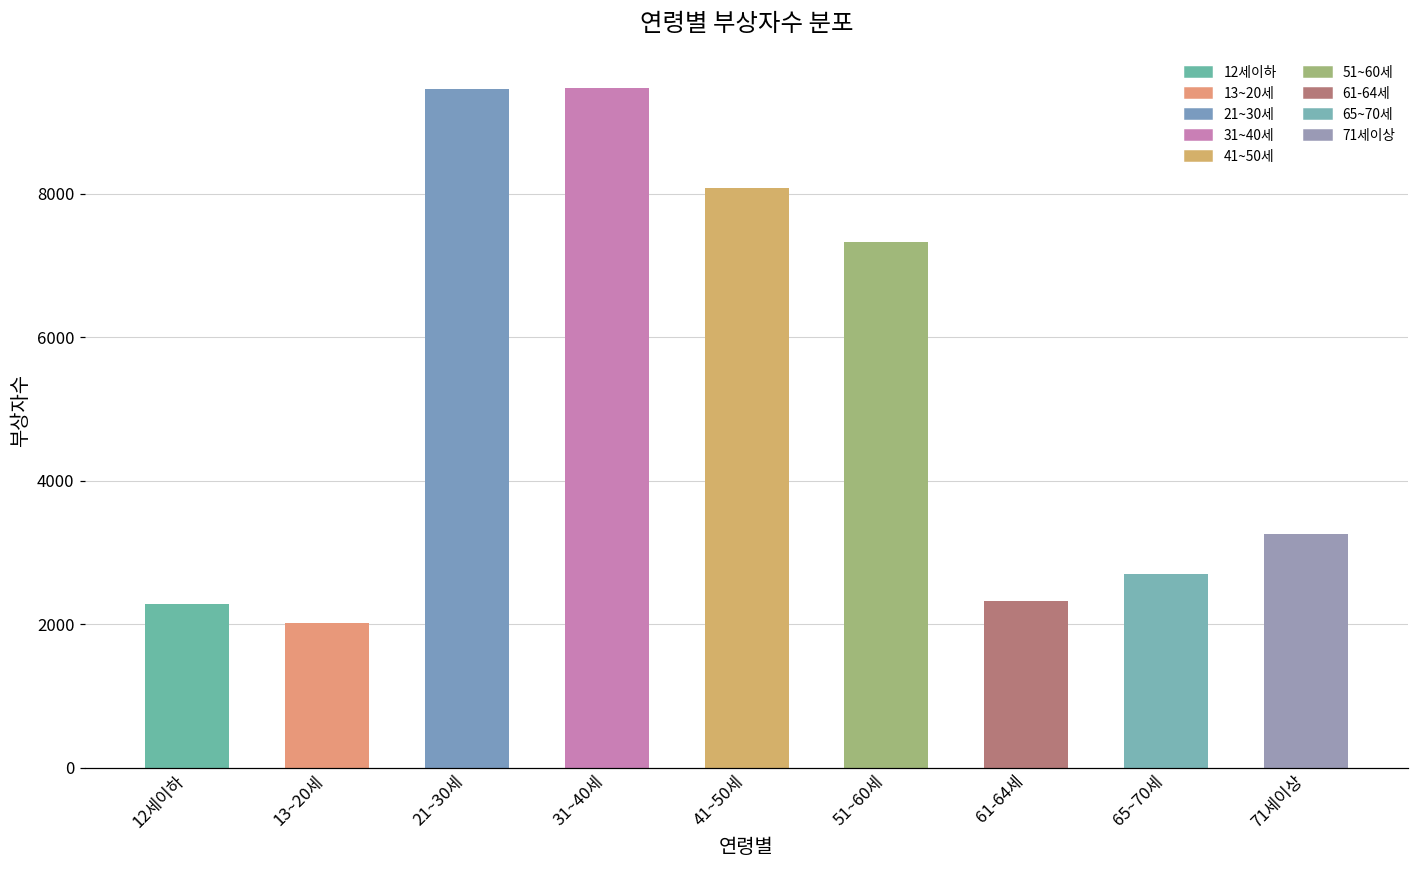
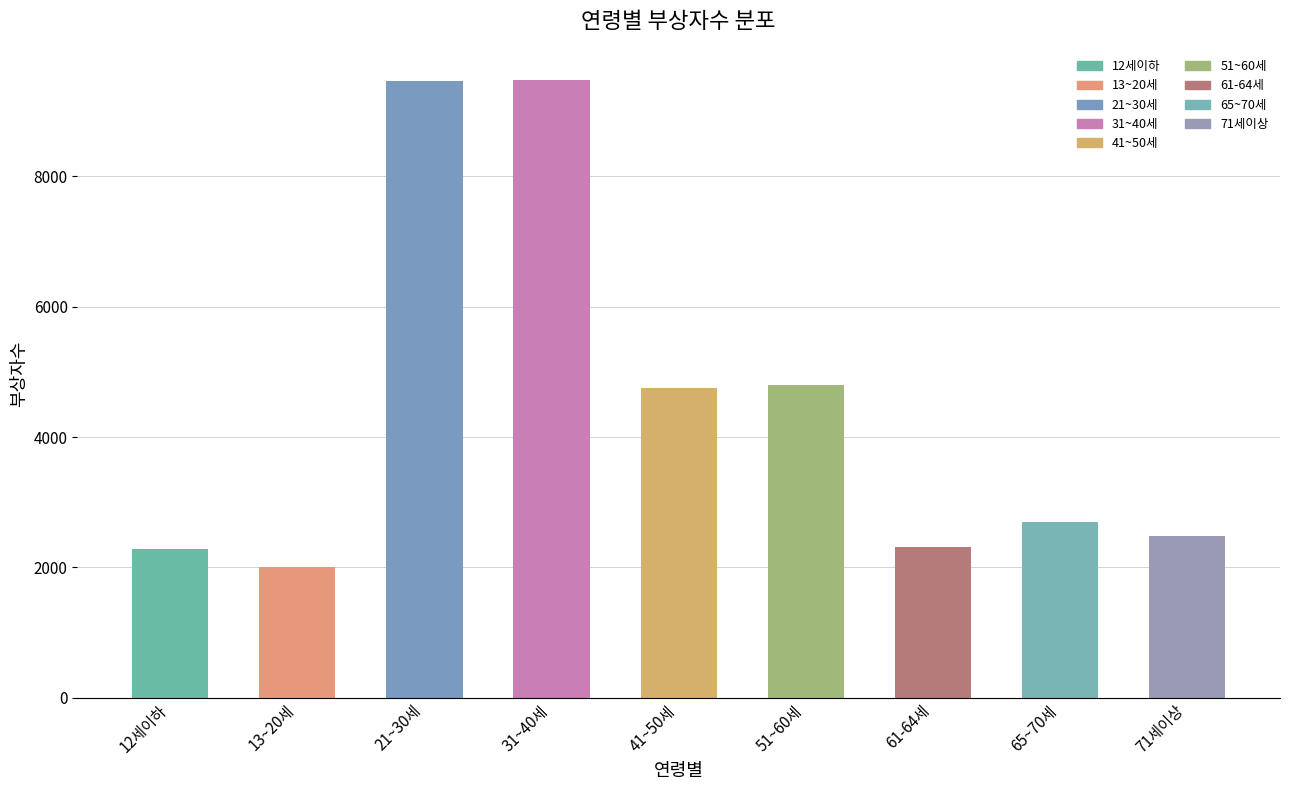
  {
    "12세이하": 2300,
    "13~20세": 2000,
    "21~30세": 9500,
    "31~40세": 9500,
-   "41~50세": 8100,
-   "51~60세": 7300,
+   "41~50세": 4800,
+   "51~60세": 4800,
    "61-64세": 2300,
    "65~70세": 2700,
-   "71세이상": 3300
+   "71세이상": 2500
  }
